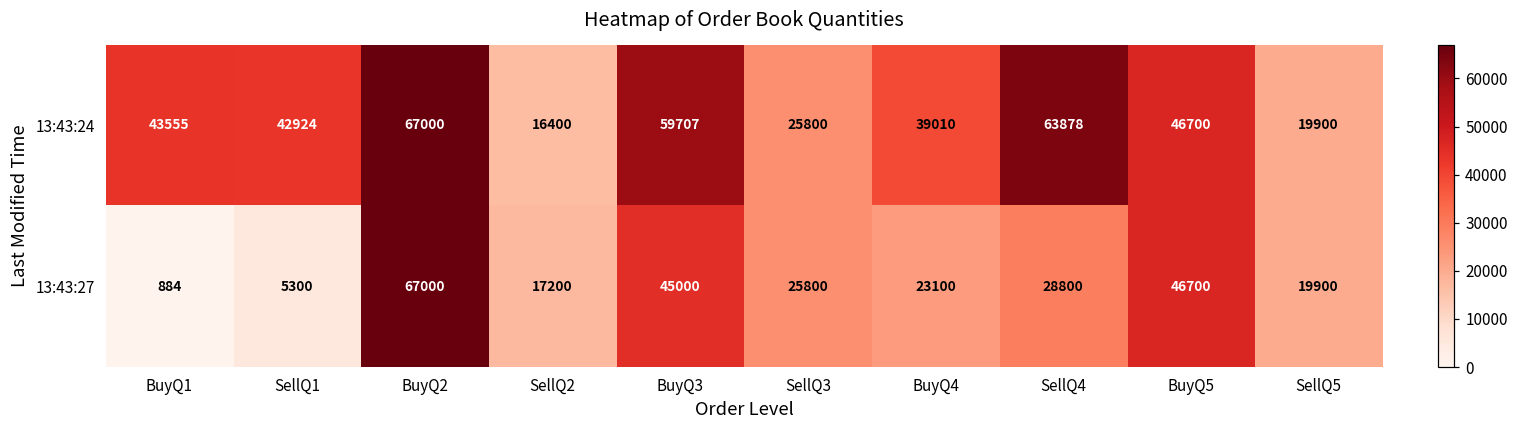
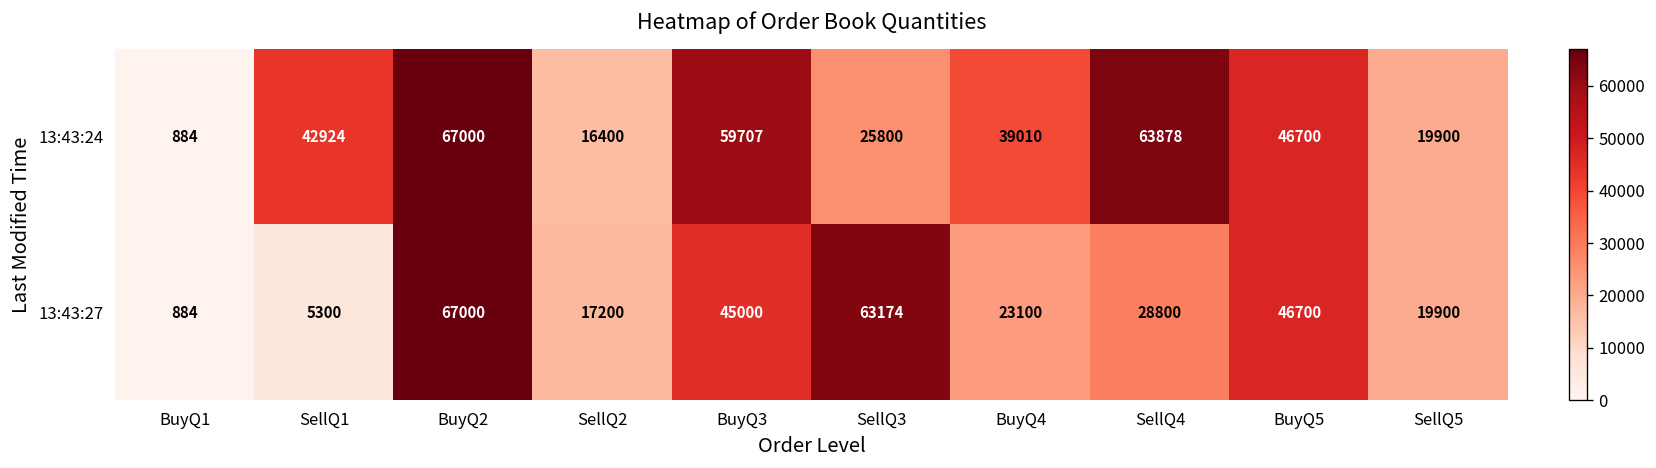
  {
    "13:43:24": {
-     "BuyQ1": 43555,
+     "BuyQ1": 884,
      "SellQ1": 42924,
      "BuyQ2": 67000,
      "SellQ2": 16400,
      "BuyQ3": 59707,
      "SellQ3": 25800,
      "BuyQ4": 39010,
      "SellQ4": 63878,
      "BuyQ5": 46700,
      "SellQ5": 19900
    },
    "13:43:27": {
      "BuyQ1": 884,
      "SellQ1": 5300,
      "BuyQ2": 67000,
      "SellQ2": 17200,
      "BuyQ3": 45000,
-     "SellQ3": 25800,
+     "SellQ3": 63174,
      "BuyQ4": 23100,
      "SellQ4": 28800,
      "BuyQ5": 46700,
      "SellQ5": 19900
    }
  }
